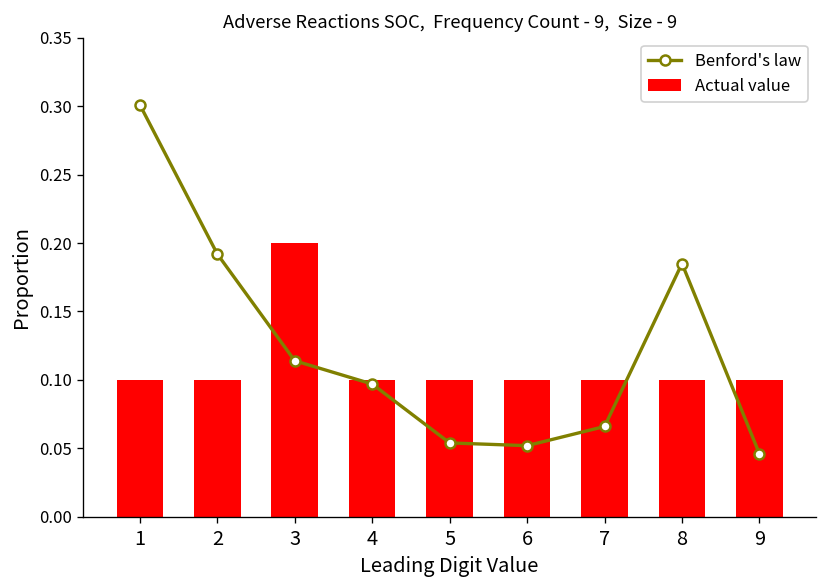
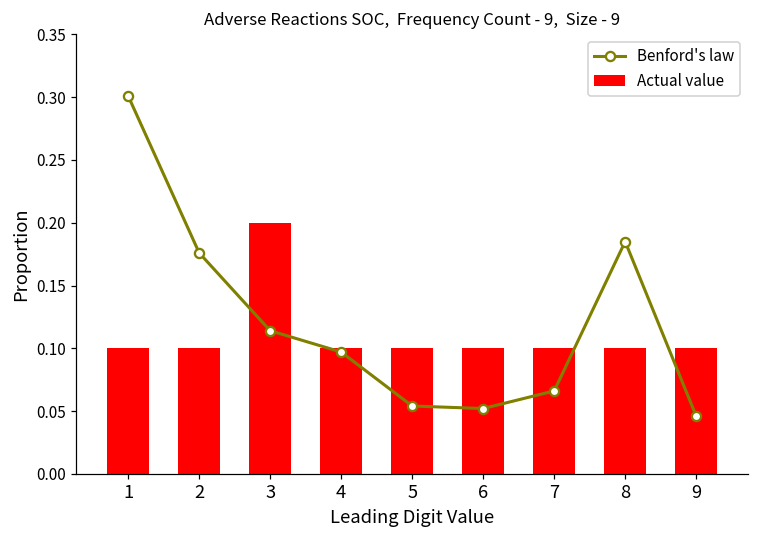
  {
    "Benford's law": {
      "1": 0.301,
-     "2": 0.192,
+     "2": 0.176,
      "3": 0.114,
      "4": 0.097,
      "5": 0.054,
      "6": 0.052,
      "7": 0.066,
      "8": 0.185,
      "9": 0.046
    },
    "Actual value": {
      "1": 0.100,
      "2": 0.100,
      "3": 0.200,
      "4": 0.100,
      "5": 0.100,
      "6": 0.100,
      "7": 0.100,
      "8": 0.100,
      "9": 0.100
    }
  }
